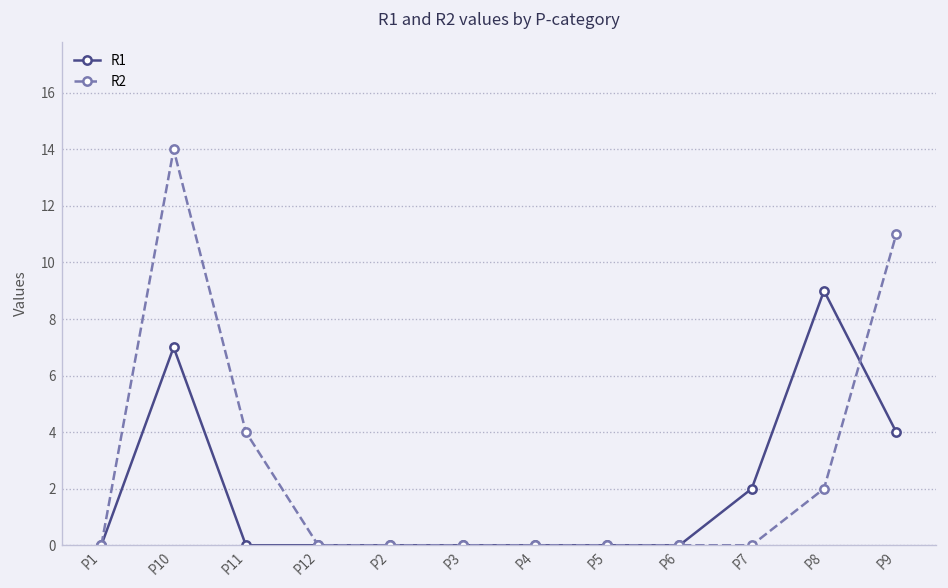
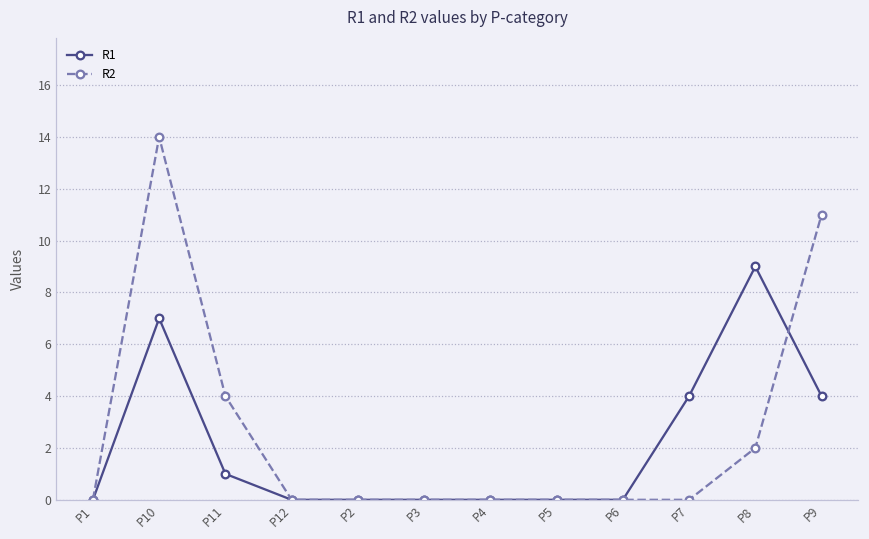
  {
    "R1": {
      "P10": 7,
-     "P11": 0,
-     "P7": 2,
+     "P11": 1,
+     "P7": 4,
      "P8": 9,
      "P9": 4
    },
    "R2": {
      "P10": 14,
      "P11": 4,
      "P7": 0,
      "P8": 2,
      "P9": 11
    }
  }
